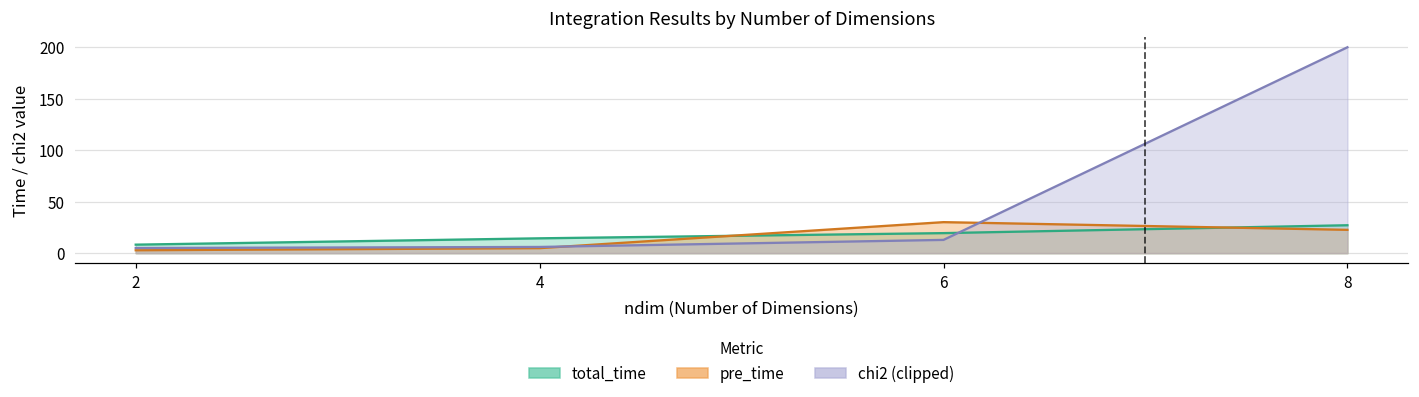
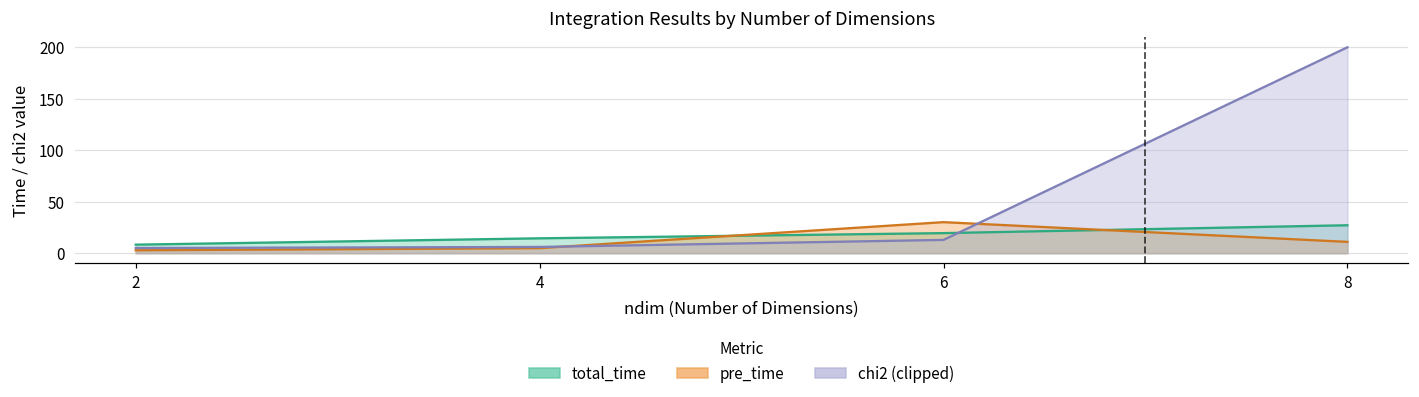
  {
    "pre_time": {
      "6": 30,
-     "8": 20
+     "8": 10
    }
  }
